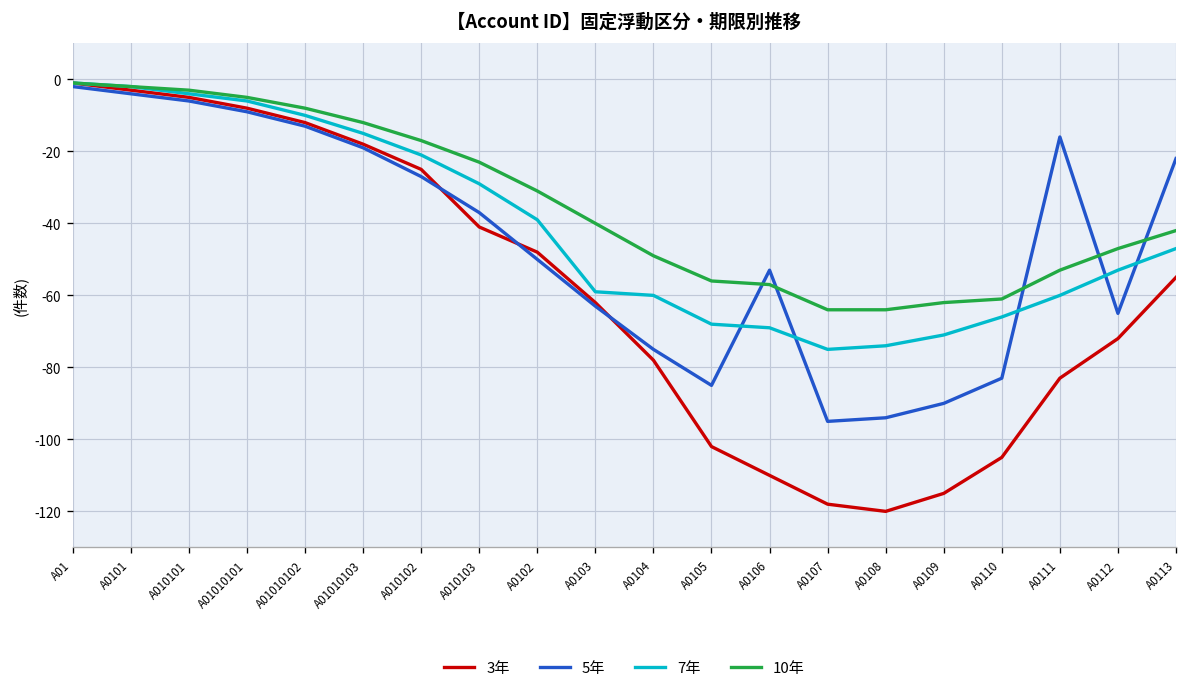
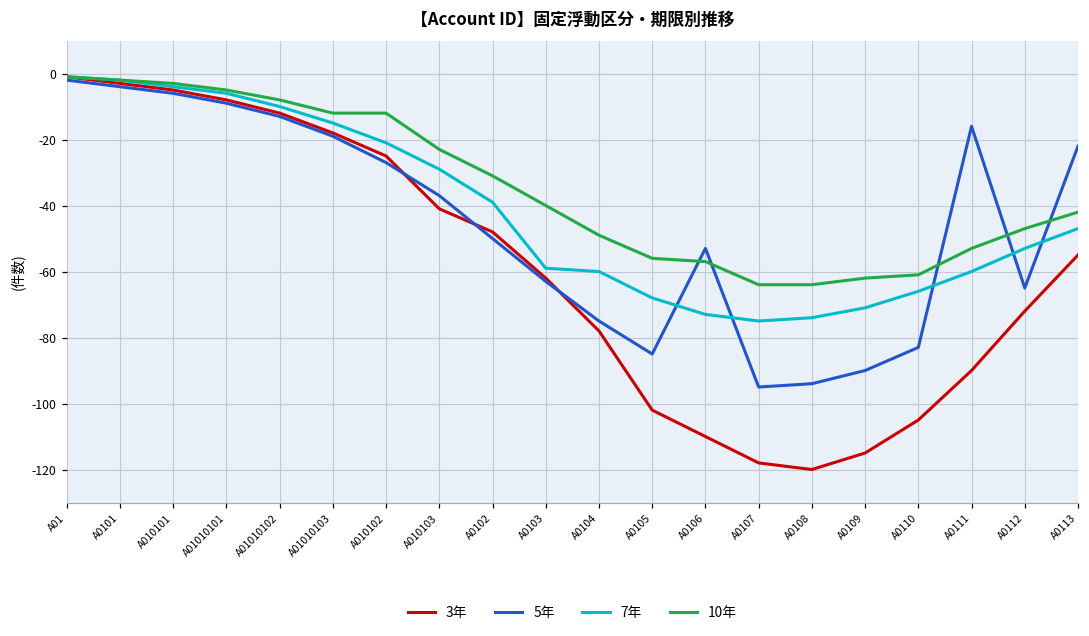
  {
    "3年": {
      "A0101": -3,
      "A010101": -5,
      "A01010101": -8,
      "A01010102": -12,
      "A01010103": -18,
      "A010102": -25,
      "A010103": -41,
      "A0102": -48,
      "A0103": -62,
      "A0104": -78,
      "A0105": -102,
      "A0106": -110,
      "A0107": -118,
      "A0108": -120,
      "A0109": -115,
      "A0110": -105,
-     "A0111": -83,
+     "A0111": -90,
      "A0112": -72,
      "A0113": -55
    },
    "5年": {
      "A01": -2,
      "A0101": -4,
      "A010101": -6,
      "A01010101": -9,
      "A01010102": -13,
      "A01010103": -19,
      "A010102": -27,
      "A010103": -37,
      "A0102": -50,
      "A0103": -63,
      "A0104": -75,
      "A0105": -85,
      "A0106": -53,
      "A0107": -95,
      "A0108": -94,
      "A0109": -90,
      "A0110": -83,
      "A0111": -16,
      "A0112": -65,
      "A0113": -22
    },
    "7年": {
      "A010101": -4,
      "A01010101": -6,
      "A01010102": -10,
      "A01010103": -15,
      "A010102": -21,
      "A010103": -29,
      "A0102": -39,
      "A0103": -59,
      "A0104": -60,
      "A0105": -68,
-     "A0106": -69,
+     "A0106": -73,
      "A0107": -75,
      "A0108": -74,
      "A0109": -71,
      "A0110": -66,
      "A0111": -60,
      "A0112": -53,
      "A0113": -47
    },
    "10年": {
      "A010101": -3,
      "A01010101": -5,
      "A01010102": -8,
      "A01010103": -12,
-     "A010102": -17,
+     "A010102": -12,
      "A010103": -23,
      "A0102": -31,
      "A0103": -40,
      "A0104": -49,
      "A0105": -56,
      "A0106": -57,
      "A0107": -64,
      "A0108": -64,
      "A0109": -62,
      "A0110": -61,
      "A0111": -53,
      "A0112": -47,
      "A0113": -42
    }
  }
